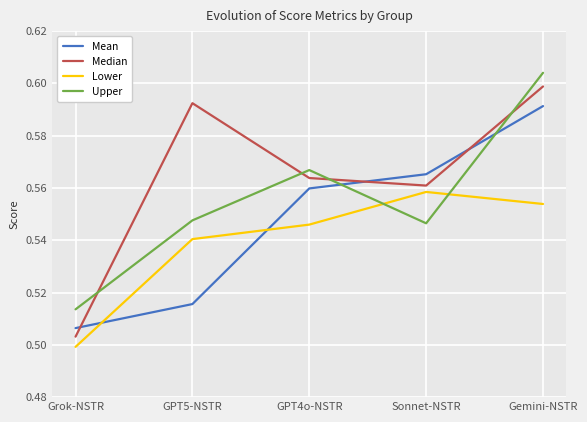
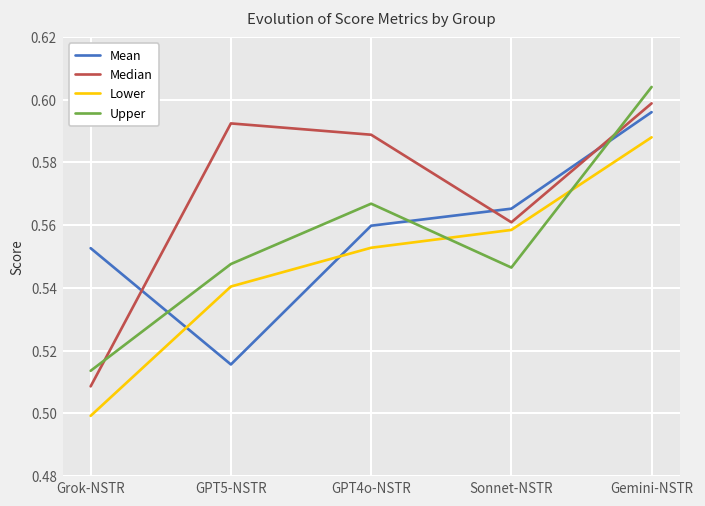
  {
    "Mean": {
-     "Grok-NSTR": 0.506,
+     "Grok-NSTR": 0.553,
      "GPT5-NSTR": 0.516,
      "GPT4o-NSTR": 0.560,
      "Sonnet-NSTR": 0.565,
-     "Gemini-NSTR": 0.591
+     "Gemini-NSTR": 0.596
    },
    "Median": {
-     "Grok-NSTR": 0.503,
+     "Grok-NSTR": 0.509,
      "GPT5-NSTR": 0.592,
-     "GPT4o-NSTR": 0.564,
+     "GPT4o-NSTR": 0.589,
      "Sonnet-NSTR": 0.561,
      "Gemini-NSTR": 0.599
    },
    "Lower": {
      "Grok-NSTR": 0.499,
      "GPT5-NSTR": 0.540,
-     "GPT4o-NSTR": 0.546,
+     "GPT4o-NSTR": 0.553,
      "Sonnet-NSTR": 0.558,
-     "Gemini-NSTR": 0.554
+     "Gemini-NSTR": 0.588
    },
    "Upper": {
      "Grok-NSTR": 0.514,
      "GPT5-NSTR": 0.548,
      "GPT4o-NSTR": 0.567,
      "Sonnet-NSTR": 0.546,
      "Gemini-NSTR": 0.604
    }
  }
